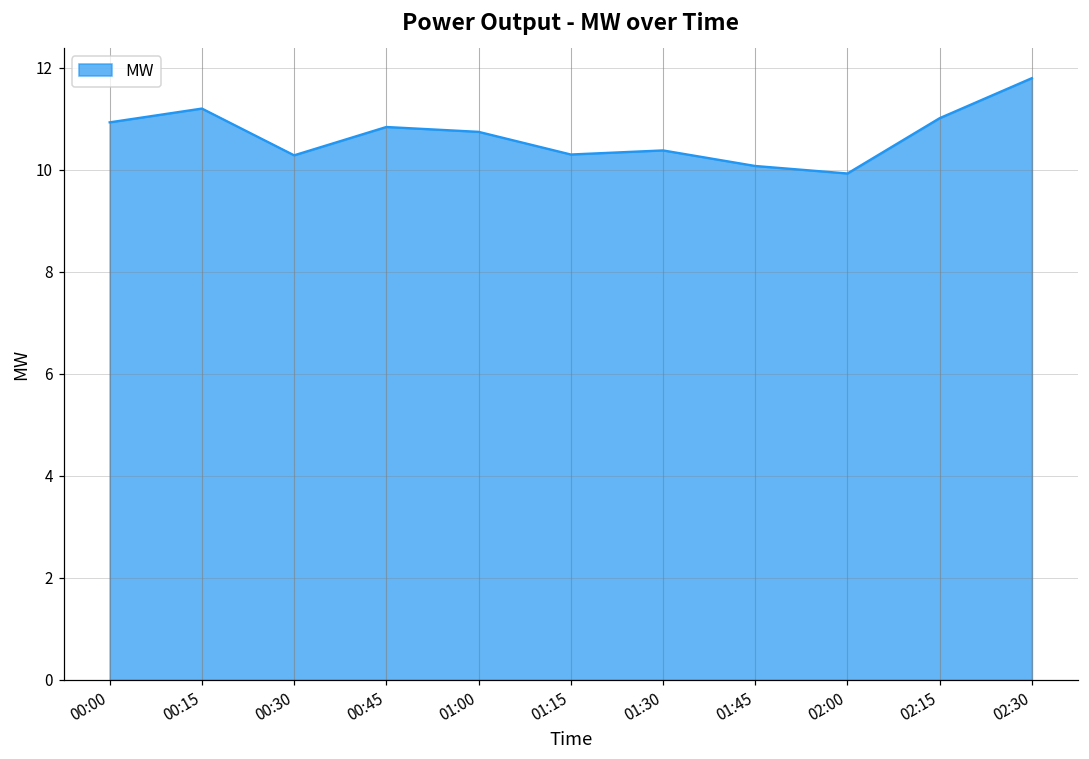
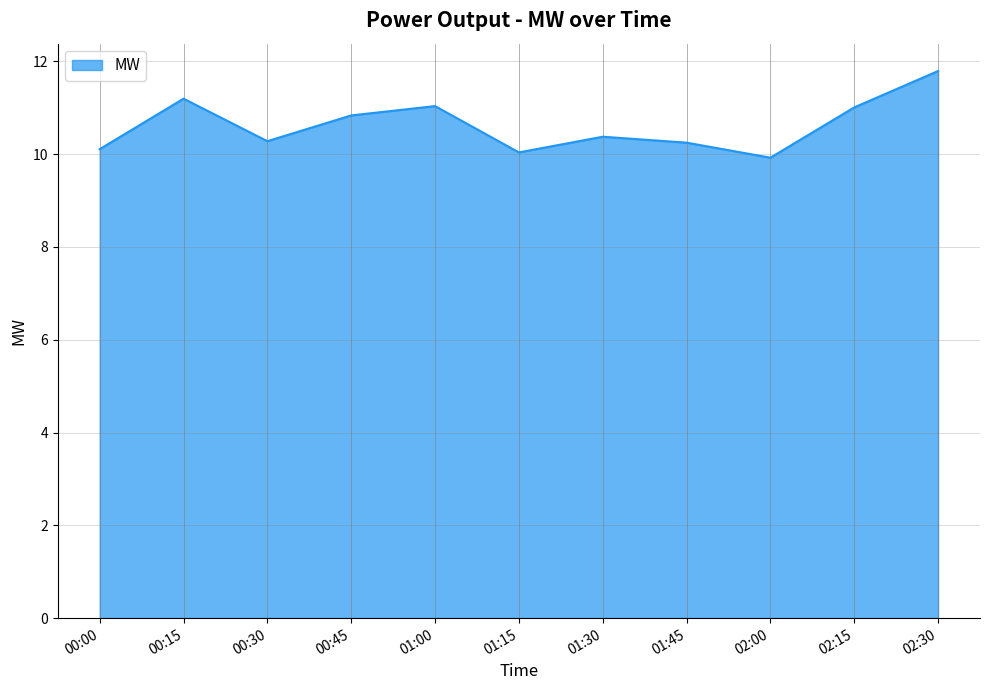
  {
-   "00:00": 10.9,
+   "00:00": 10.1,
    "00:15": 11.2,
    "00:30": 10.3,
    "00:45": 10.8,
-   "01:00": 10.7,
-   "01:15": 10.3,
+   "01:00": 11.0,
+   "01:15": 10.0,
    "01:30": 10.4,
-   "01:45": 10.1,
+   "01:45": 10.2,
    "02:00": 9.9,
    "02:15": 11.0,
    "02:30": 11.8
  }
